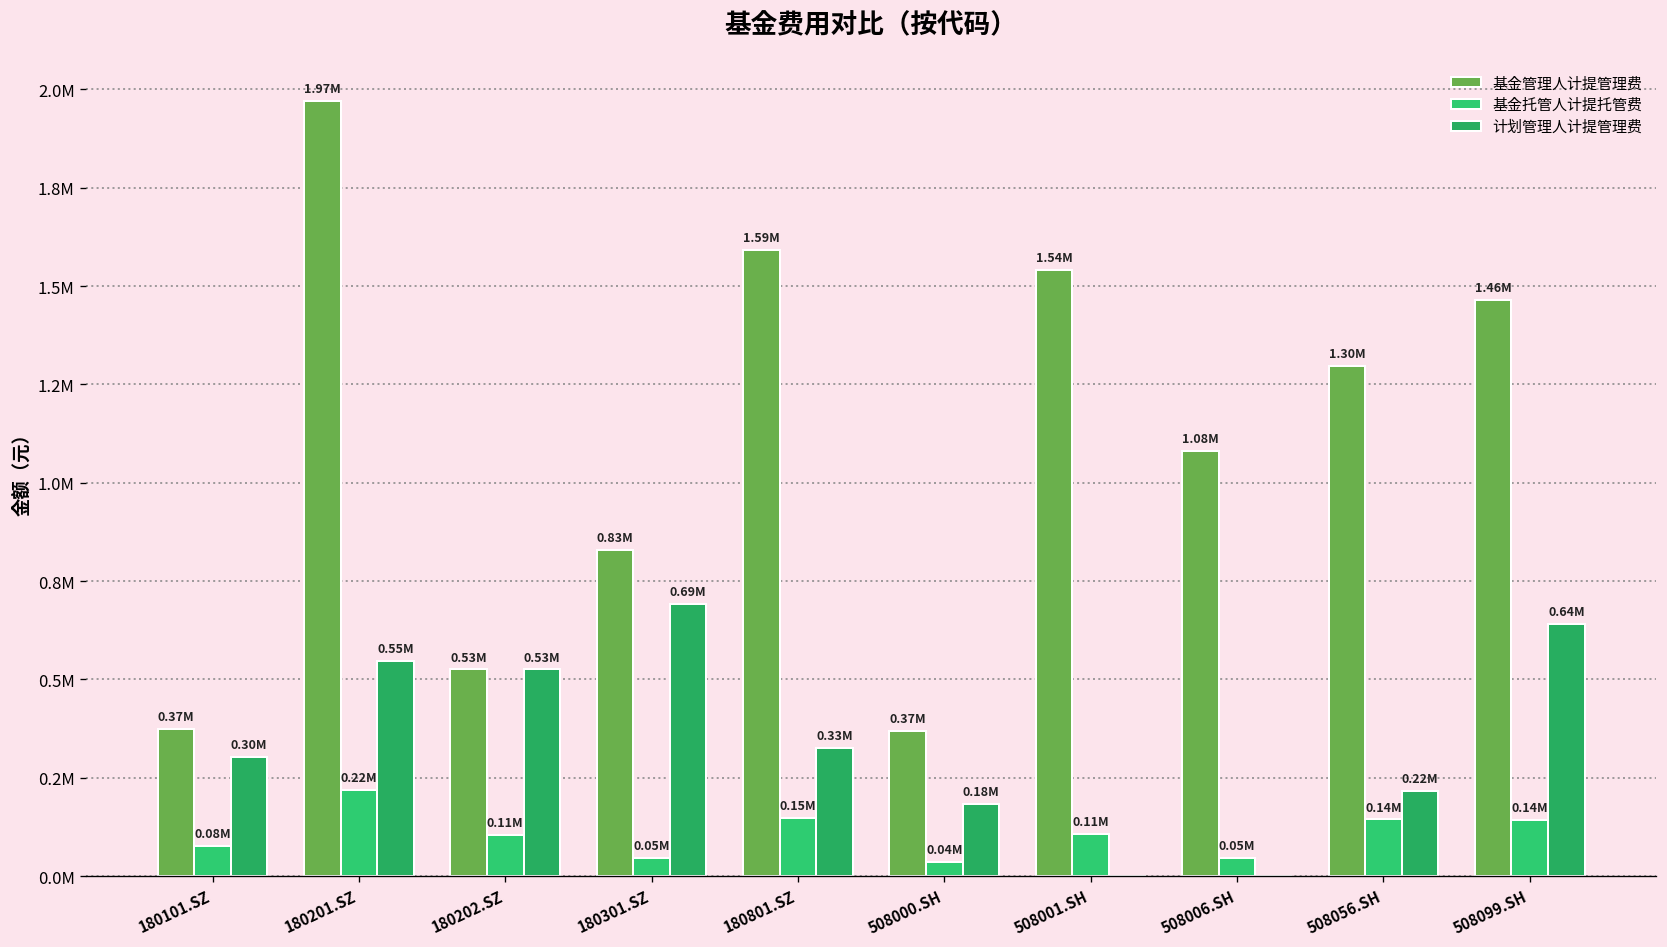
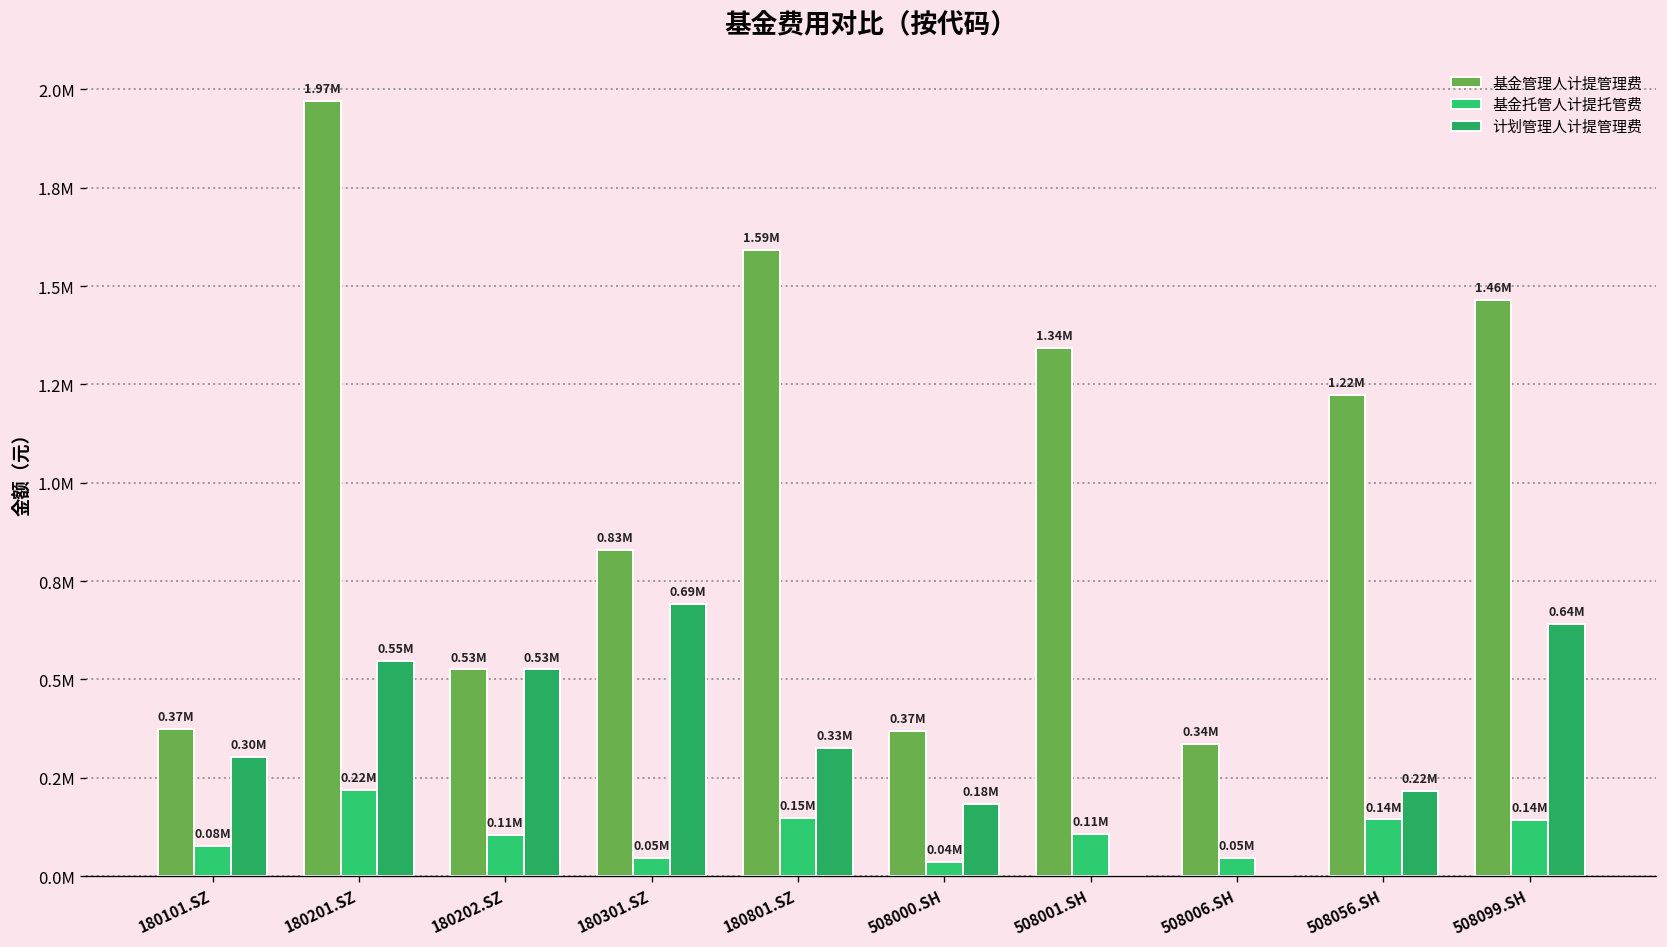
  {
    "基金管理人计提管理费": {
      "180101.SZ": "0.37M",
      "180201.SZ": "1.97M",
      "180202.SZ": "0.53M",
      "180301.SZ": "0.83M",
      "180801.SZ": "1.59M",
      "508000.SH": "0.37M",
-     "508001.SH": "1.54M",
-     "508006.SH": "1.08M",
-     "508056.SH": "1.30M",
+     "508001.SH": "1.34M",
+     "508006.SH": "0.34M",
+     "508056.SH": "1.22M",
      "508099.SH": "1.46M"
    }
  }
